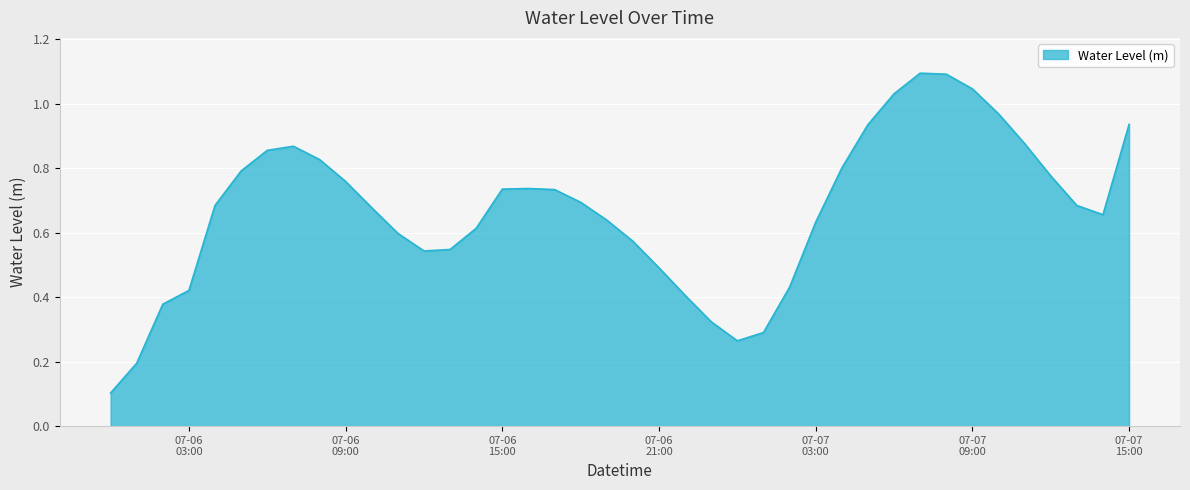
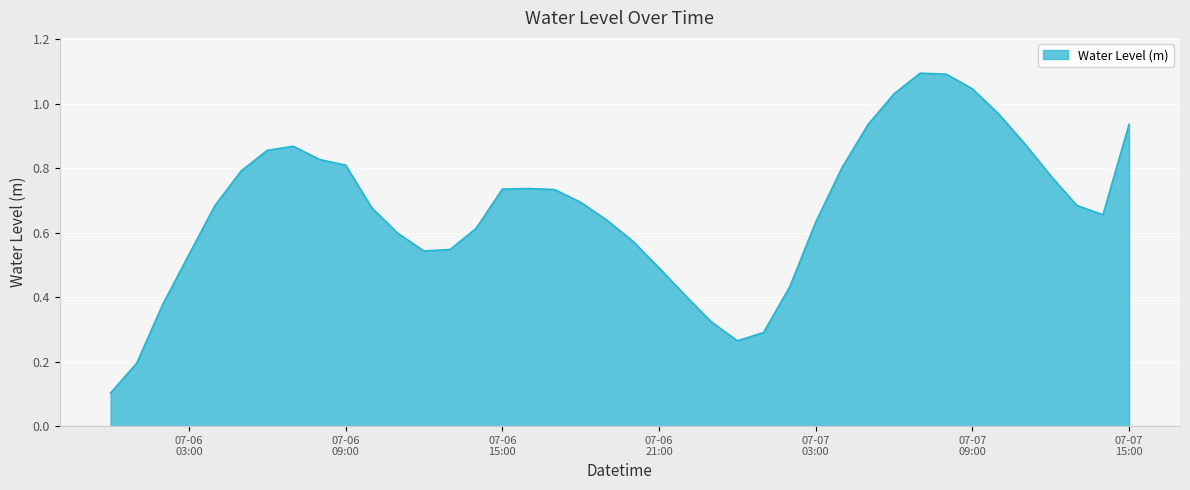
  {
-   "07-06 03:00": 0.42,
-   "07-06 09:00": 0.76,
+   "07-06 03:00": 0.53,
+   "07-06 09:00": 0.81,
    "07-06 15:00": 0.73,
    "07-06 21:00": 0.49,
    "07-07 03:00": 0.63,
    "07-07 09:00": 1.05,
    "07-07 15:00": 0.94
  }
